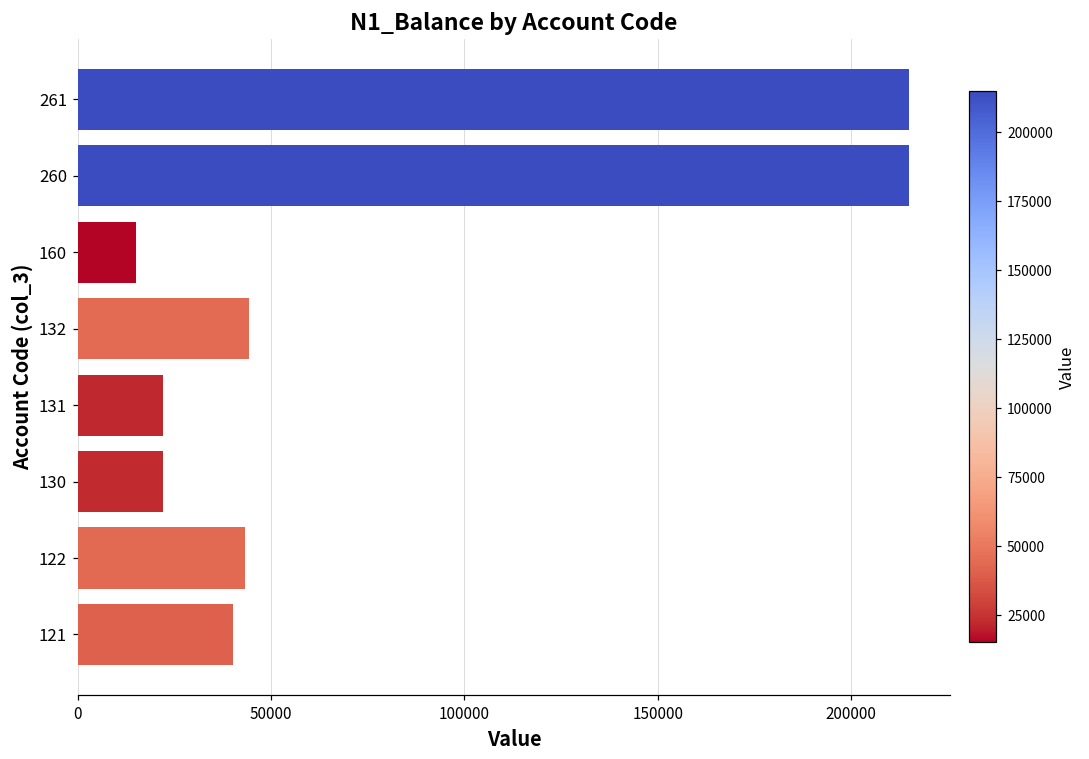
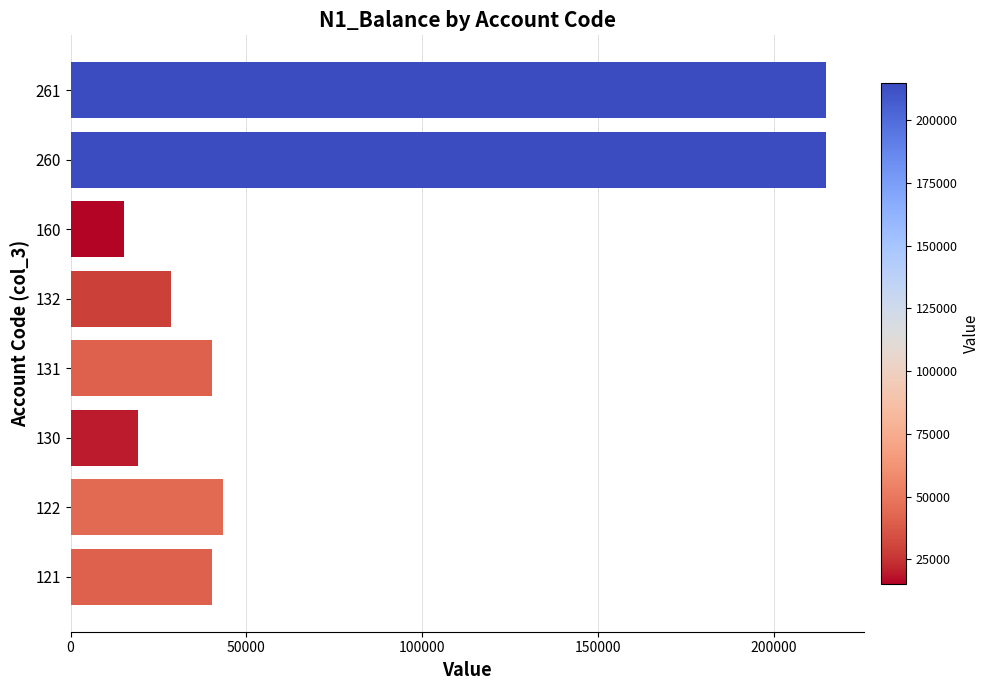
  {
    "261": 215000,
    "260": 215000,
    "160": 15000,
-   "132": 44000,
-   "131": 22000,
-   "130": 22000,
+   "132": 29000,
+   "131": 40000,
+   "130": 19000,
    "122": 43000,
    "121": 40000
  }
